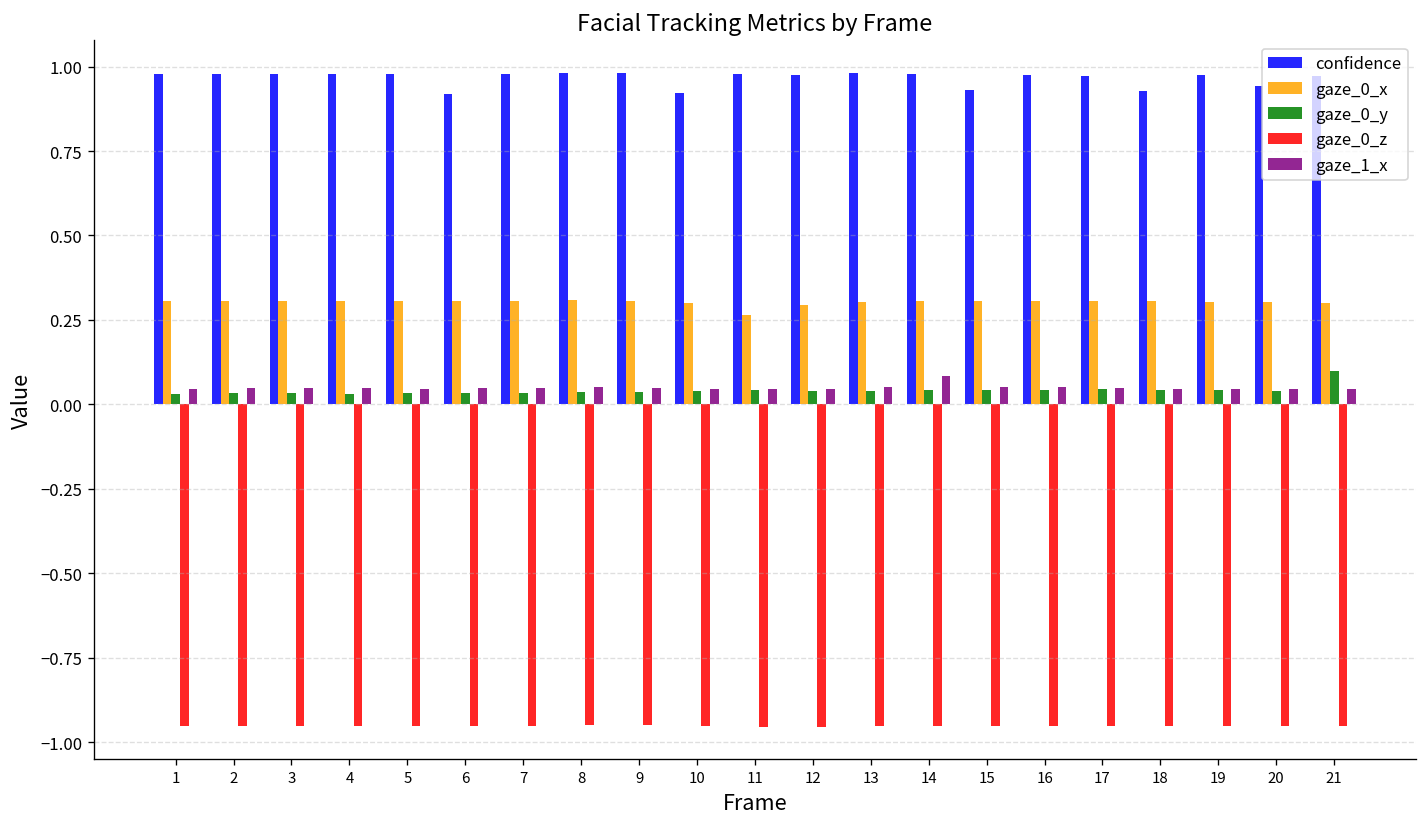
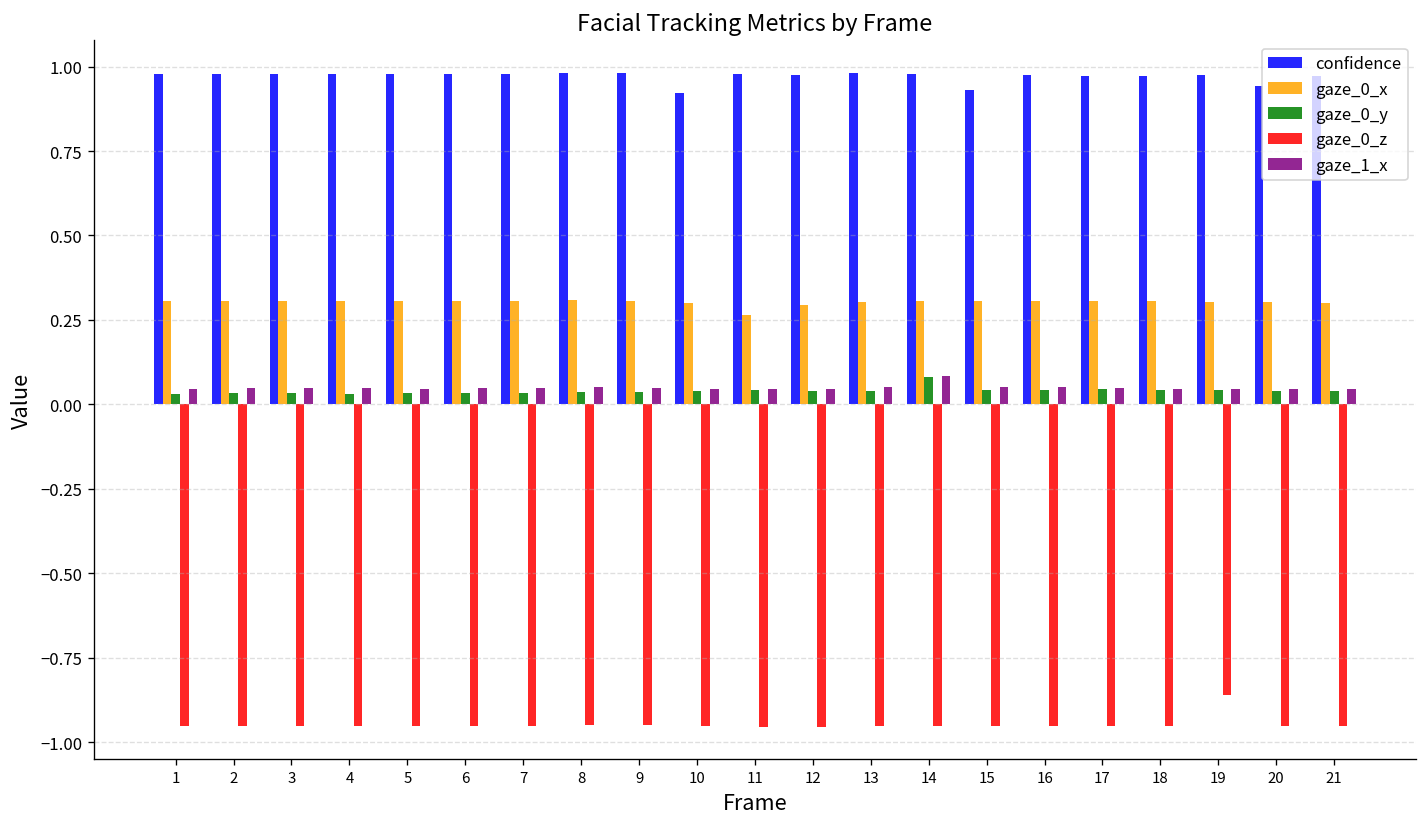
  {
    "confidence": {
      "1": 0.98,
      "2": 0.98,
      "3": 0.98,
      "4": 0.98,
      "5": 0.98,
-     "6": 0.92,
+     "6": 0.98,
      "7": 0.98,
      "8": 0.98,
      "9": 0.98,
      "10": 0.92,
      "11": 0.98,
      "12": 0.98,
      "13": 0.98,
      "14": 0.98,
      "15": 0.93,
      "16": 0.98,
      "17": 0.97,
-     "18": 0.93,
+     "18": 0.97,
      "19": 0.97,
      "20": 0.94
    },
    "gaze_0_x": {
      "1": 0.31,
      "2": 0.30,
      "3": 0.30,
      "4": 0.31,
      "5": 0.31,
      "6": 0.31,
      "7": 0.31,
      "8": 0.31,
      "9": 0.31,
      "10": 0.30,
      "11": 0.27,
      "12": 0.30,
      "13": 0.30,
      "14": 0.30,
      "15": 0.31,
      "16": 0.31,
      "17": 0.31,
      "18": 0.30,
      "19": 0.30,
      "20": 0.30,
      "21": 0.30
    },
    "gaze_0_y": {
      "1": 0.03,
      "2": 0.03,
      "3": 0.03,
      "4": 0.03,
      "5": 0.03,
      "6": 0.03,
      "7": 0.03,
      "8": 0.04,
      "9": 0.04,
      "10": 0.04,
      "11": 0.04,
      "12": 0.04,
      "13": 0.04,
-     "14": 0.04,
+     "14": 0.08,
      "15": 0.04,
      "16": 0.04,
      "17": 0.04,
      "18": 0.04,
      "19": 0.04,
      "20": 0.04,
-     "21": 0.10
+     "21": 0.04
    },
    "gaze_0_z": {
      "1": -0.95,
      "2": -0.95,
      "3": -0.95,
      "4": -0.95,
      "5": -0.95,
      "6": -0.95,
      "7": -0.95,
      "8": -0.95,
      "9": -0.95,
      "10": -0.95,
      "11": -0.95,
      "12": -0.95,
      "13": -0.95,
      "14": -0.95,
      "15": -0.95,
      "16": -0.95,
      "17": -0.95,
      "18": -0.95,
-     "19": -0.95,
+     "19": -0.86,
      "20": -0.95,
      "21": -0.95
    },
    "gaze_1_x": {
      "1": 0.05,
      "2": 0.05,
      "3": 0.05,
      "4": 0.05,
      "5": 0.05,
      "6": 0.05,
      "7": 0.05,
      "8": 0.05,
      "9": 0.05,
      "10": 0.05,
      "11": 0.04,
      "12": 0.04,
      "13": 0.05,
      "14": 0.08,
      "15": 0.05,
      "16": 0.05,
      "17": 0.05,
      "18": 0.05,
      "19": 0.05,
      "20": 0.05,
      "21": 0.04
    }
  }
